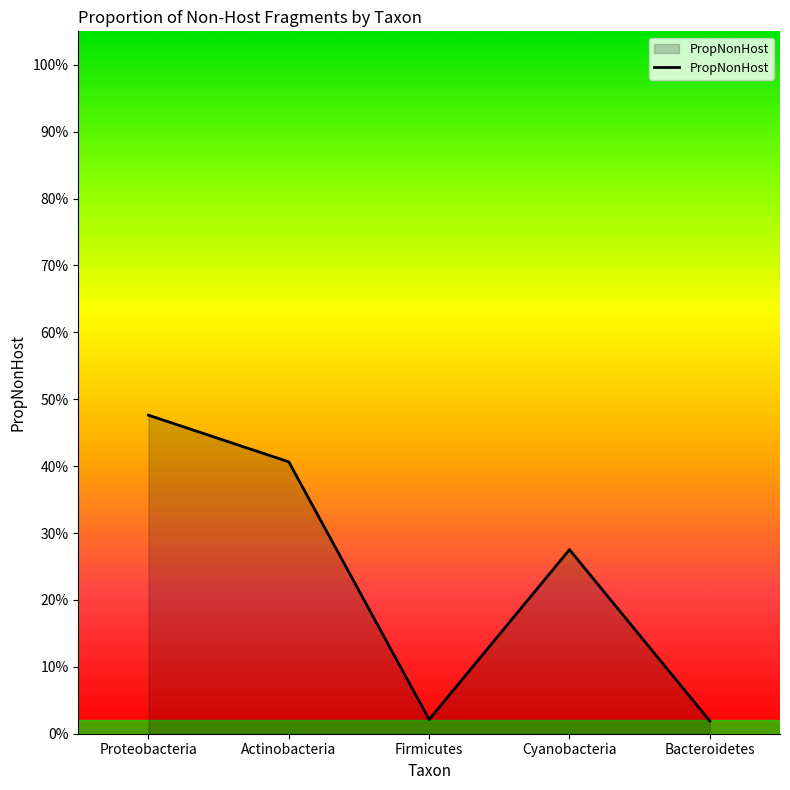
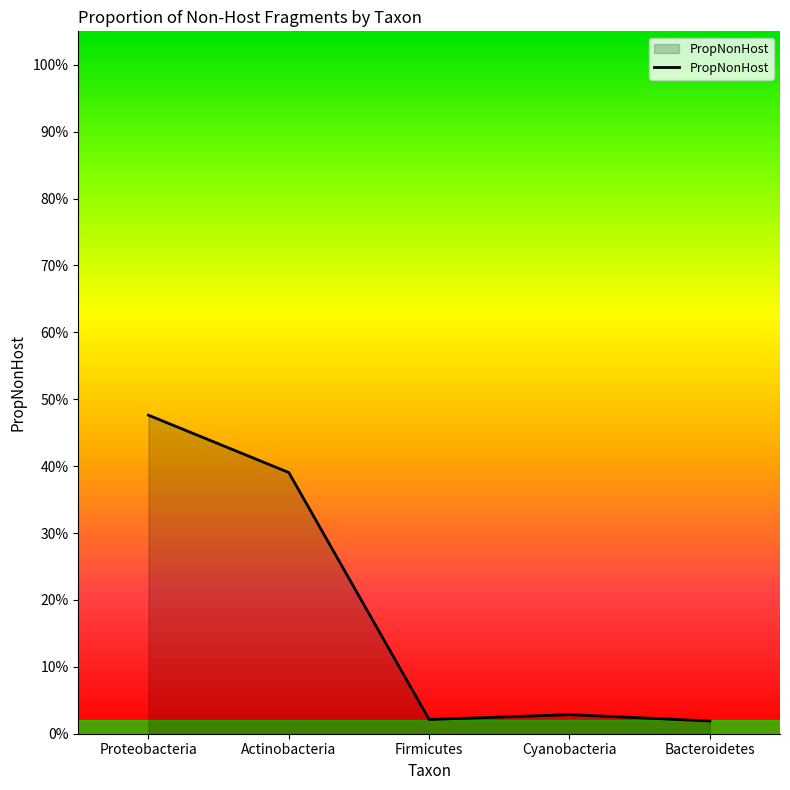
  {
    "Proteobacteria": "48%",
-   "Actinobacteria": "41%",
+   "Actinobacteria": "39%",
    "Firmicutes": "2%",
-   "Cyanobacteria": "28%"
+   "Cyanobacteria": "3%"
  }
